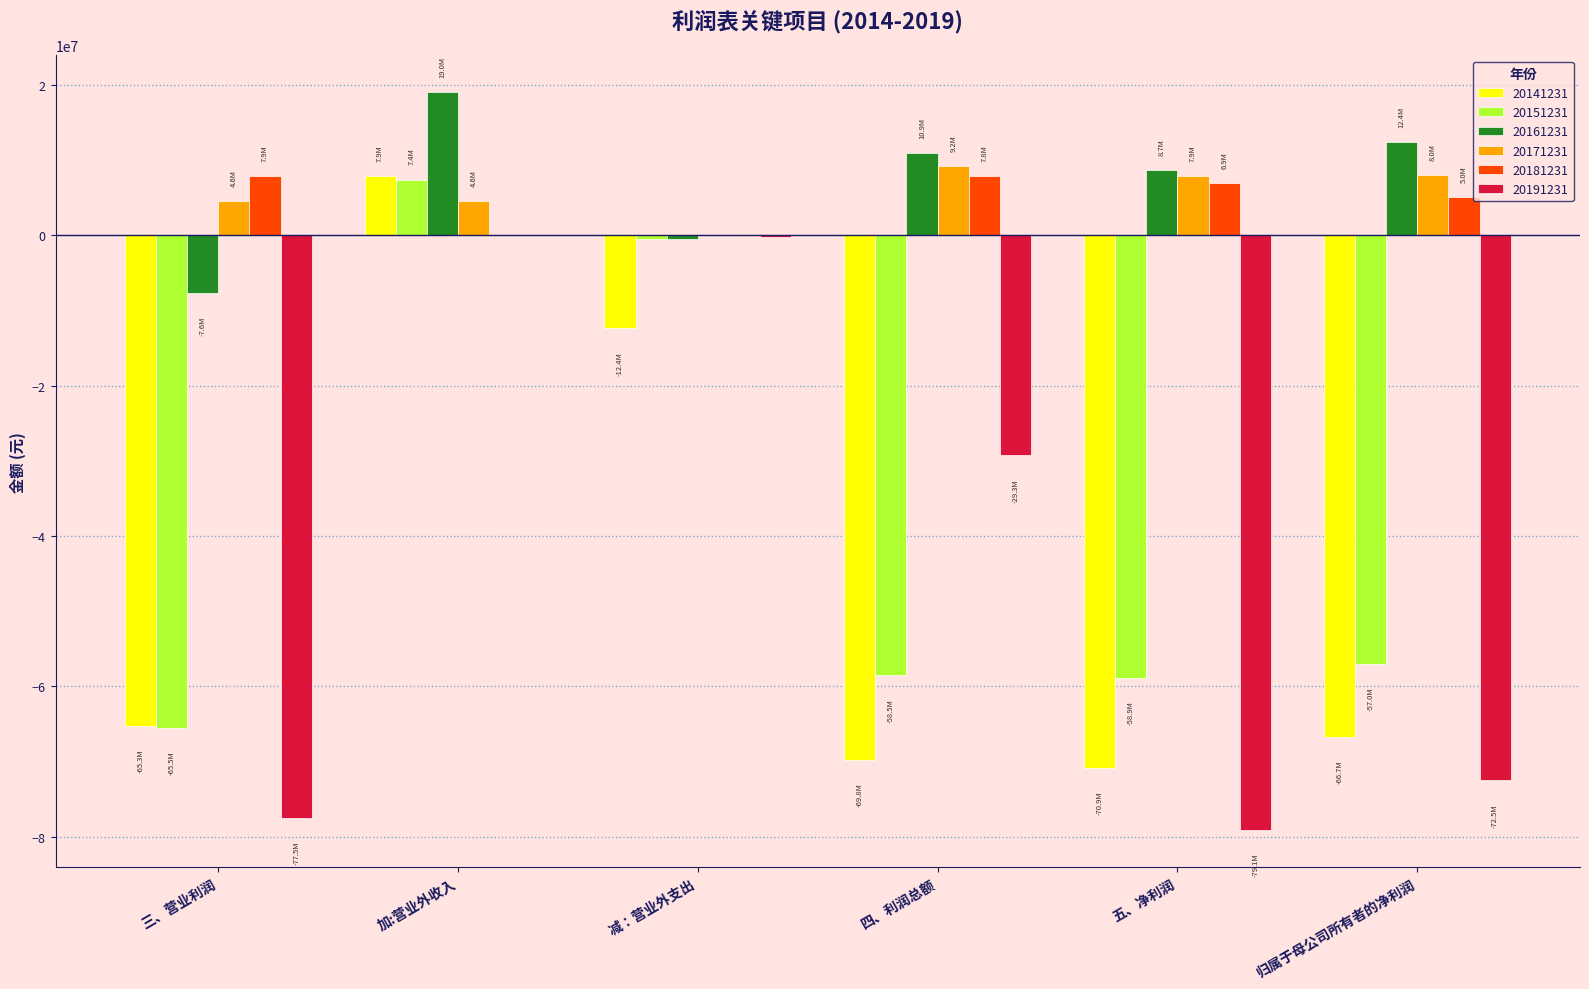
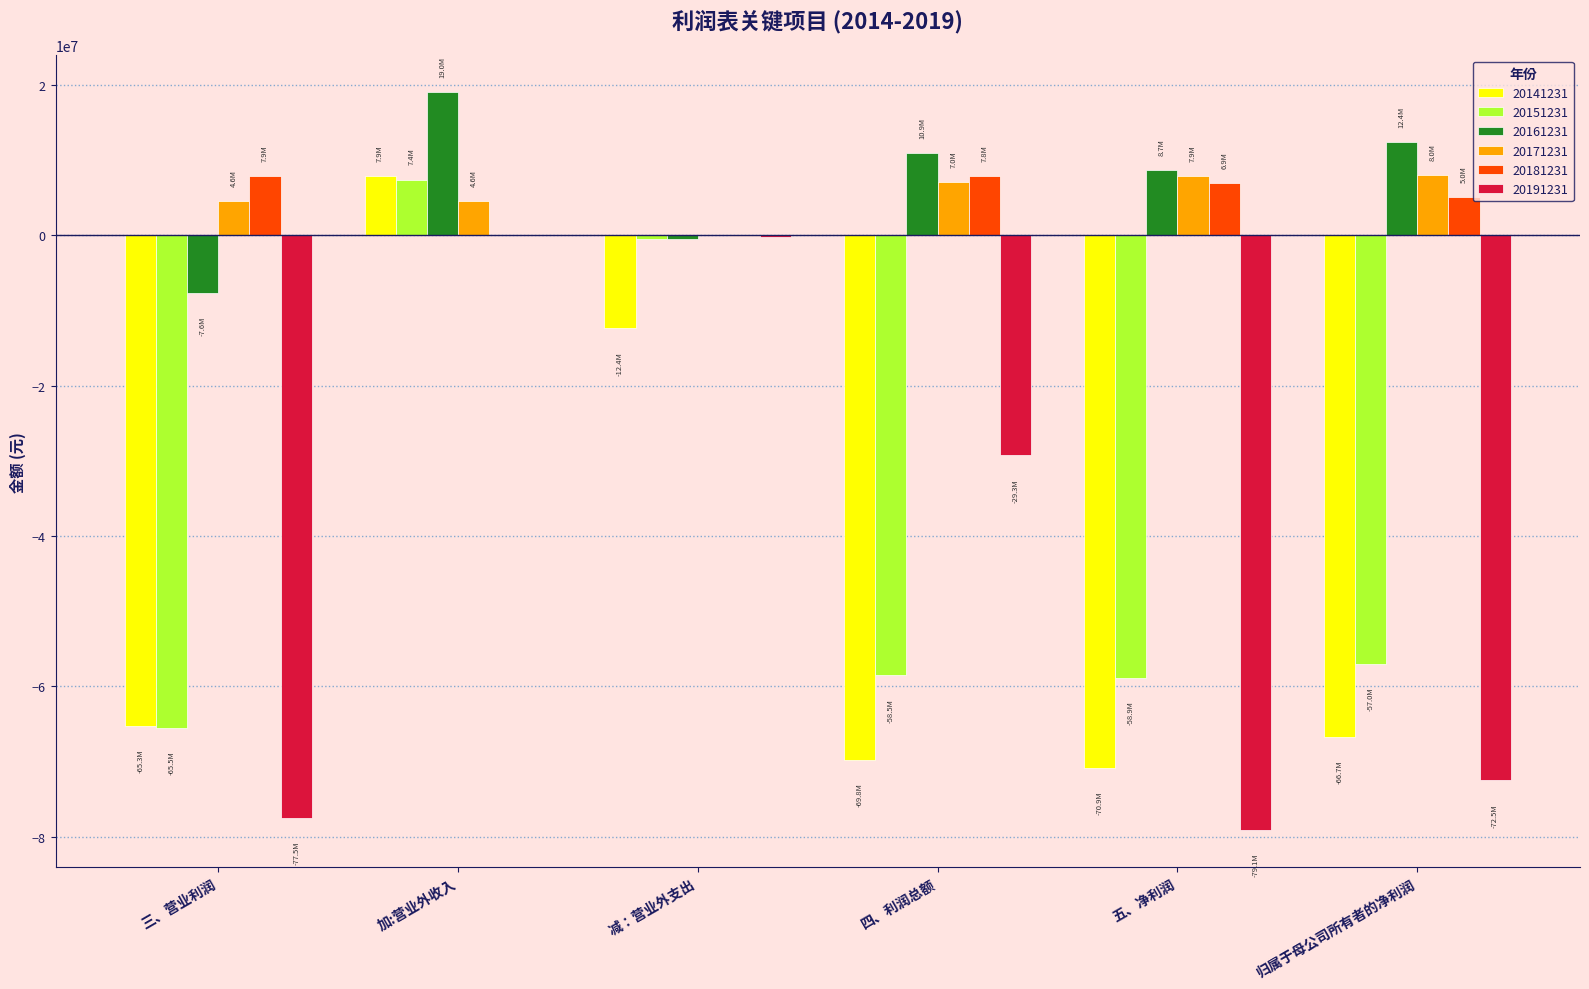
  {
    "20141231": {
      "三、营业利润": "-65.3M",
      "加:营业外收入": "7.9M",
      "减：营业外支出": "-12.4M",
      "四、利润总额": "-69.8M",
      "五、净利润": "-70.9M",
      "归属于母公司所有者的净利润": "-66.7M"
    },
    "20151231": {
      "三、营业利润": "-65.5M",
      "加:营业外收入": "7.4M",
      "四、利润总额": "-58.5M",
      "五、净利润": "-58.9M",
      "归属于母公司所有者的净利润": "-57.0M"
    },
    "20161231": {
      "三、营业利润": "-7.6M",
      "加:营业外收入": "19.0M",
      "四、利润总额": "10.9M",
      "五、净利润": "8.7M",
      "归属于母公司所有者的净利润": "12.4M"
    },
    "20171231": {
      "三、营业利润": "4.6M",
      "加:营业外收入": "4.6M",
-     "四、利润总额": "9.2M",
+     "四、利润总额": "7.0M",
      "五、净利润": "7.9M",
      "归属于母公司所有者的净利润": "8.0M"
    },
    "20181231": {
      "三、营业利润": "7.9M",
      "四、利润总额": "7.8M",
      "五、净利润": "6.9M",
      "归属于母公司所有者的净利润": "5.0M"
    },
    "20191231": {
      "三、营业利润": "-77.5M",
      "四、利润总额": "-29.3M",
      "五、净利润": "-79.1M",
      "归属于母公司所有者的净利润": "-72.5M"
    }
  }
